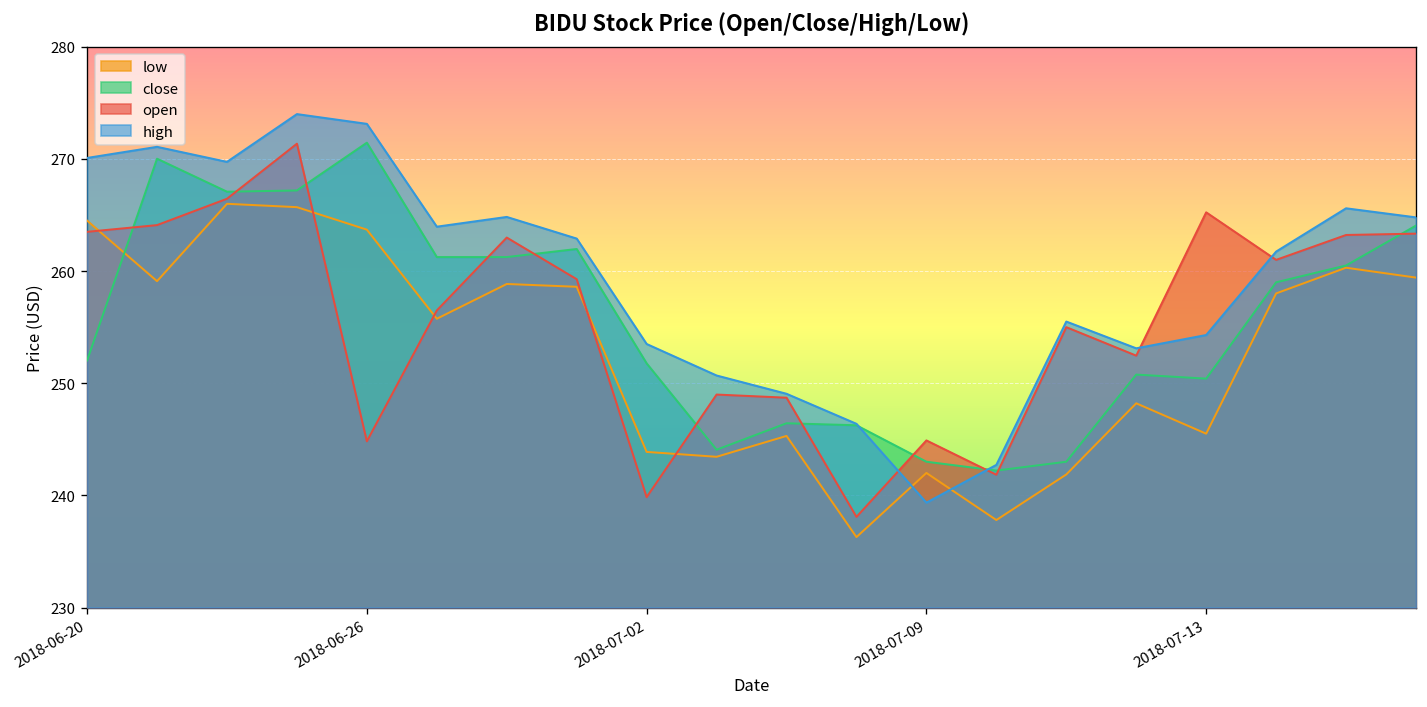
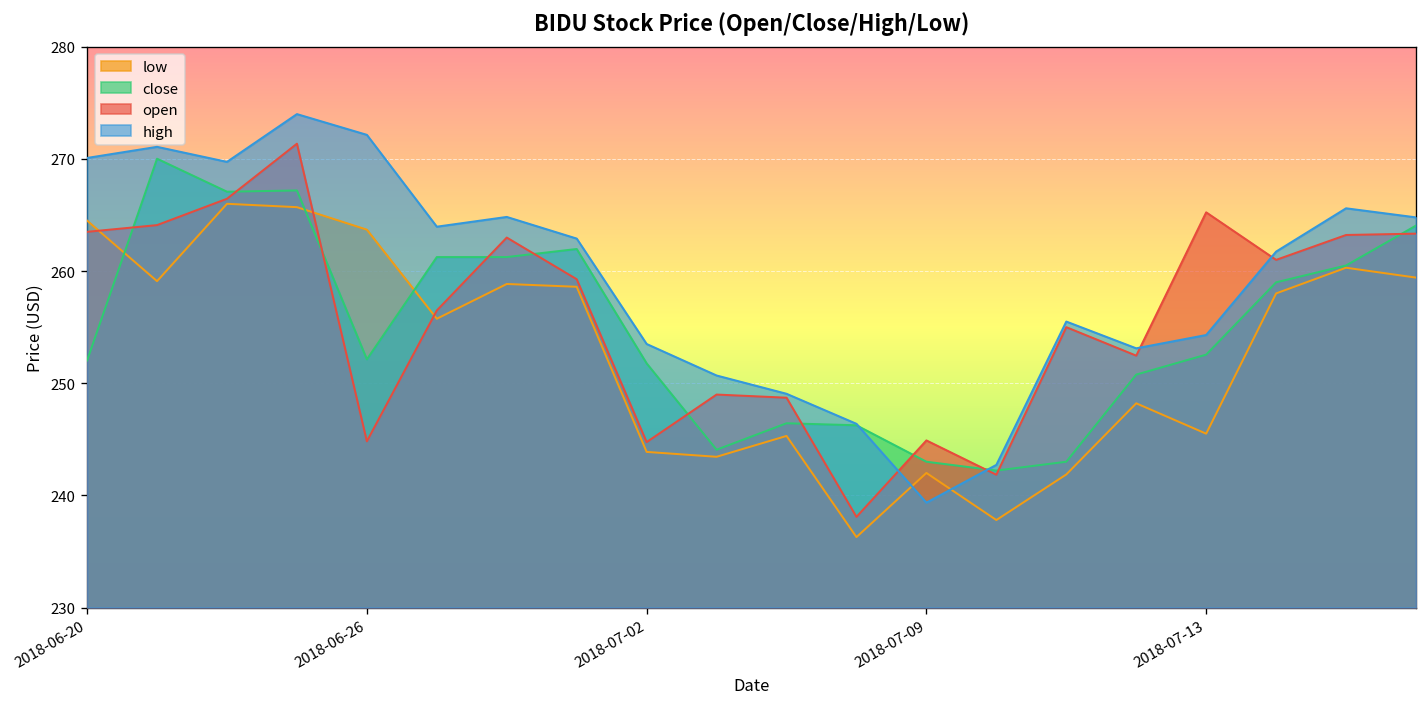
  {
    "low": {
      "2018-06-20": 265,
      "2018-06-26": 264,
      "2018-07-02": 244,
      "2018-07-09": 242,
      "2018-07-13": 246
    },
    "close": {
      "2018-06-20": 252,
-     "2018-06-26": 271,
+     "2018-06-26": 252,
      "2018-07-02": 252,
      "2018-07-09": 243,
-     "2018-07-13": 250
+     "2018-07-13": 253
    },
    "open": {
      "2018-06-20": 264,
      "2018-06-26": 245,
-     "2018-07-02": 240,
+     "2018-07-02": 245,
      "2018-07-09": 245,
      "2018-07-13": 265
    },
    "high": {
      "2018-06-20": 270,
-     "2018-06-26": 273,
+     "2018-06-26": 272,
      "2018-07-02": 254,
      "2018-07-09": 239,
      "2018-07-13": 254
    }
  }
